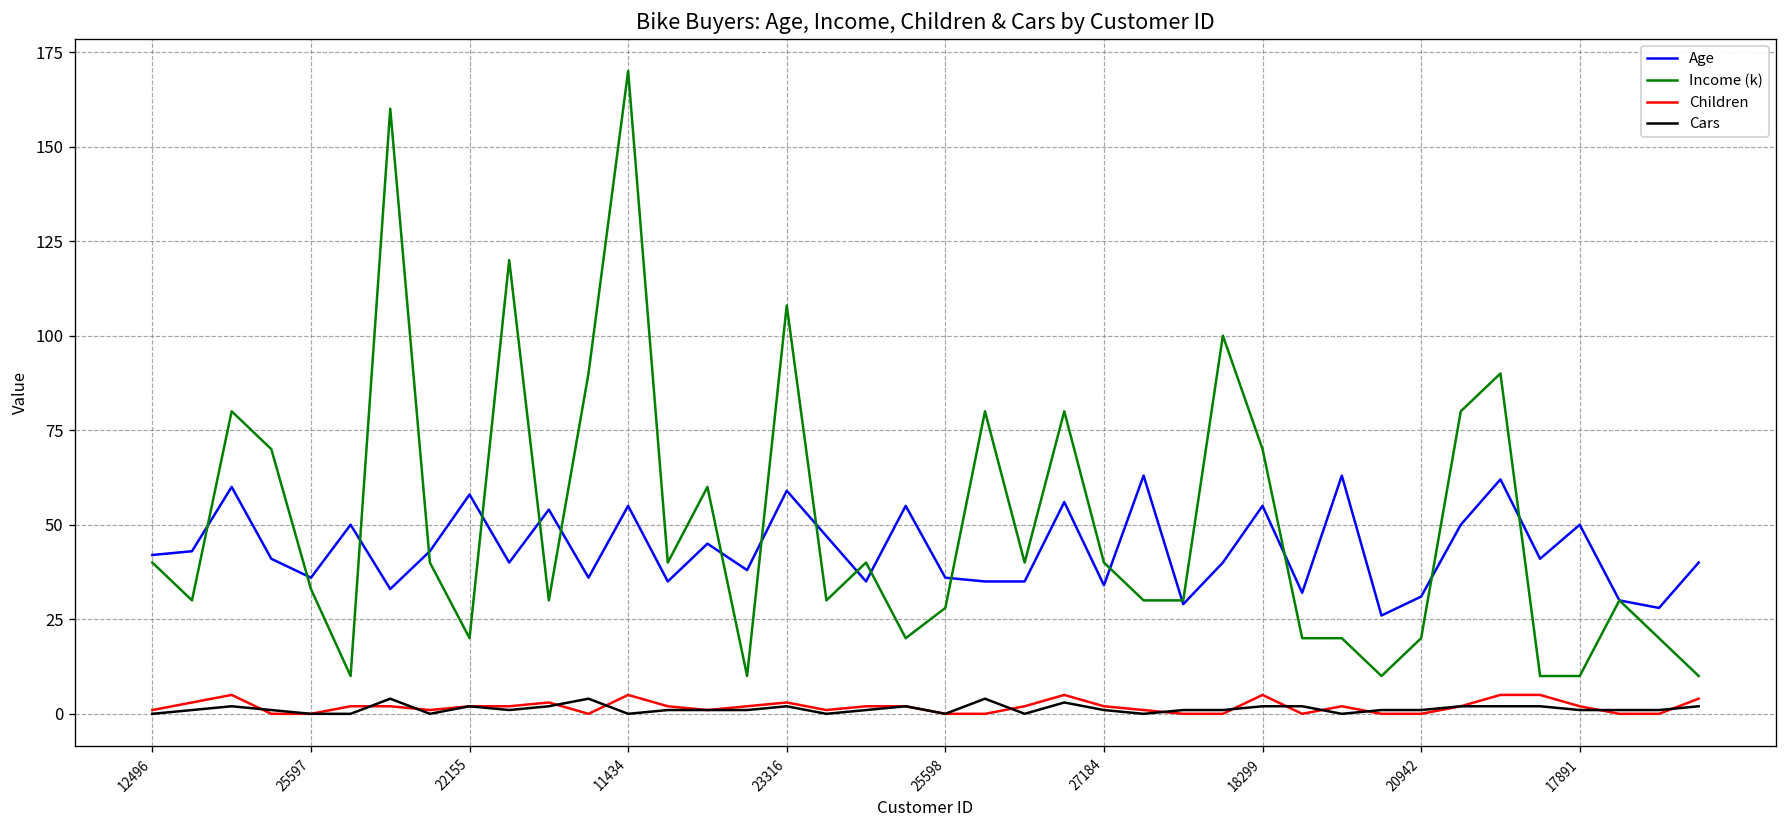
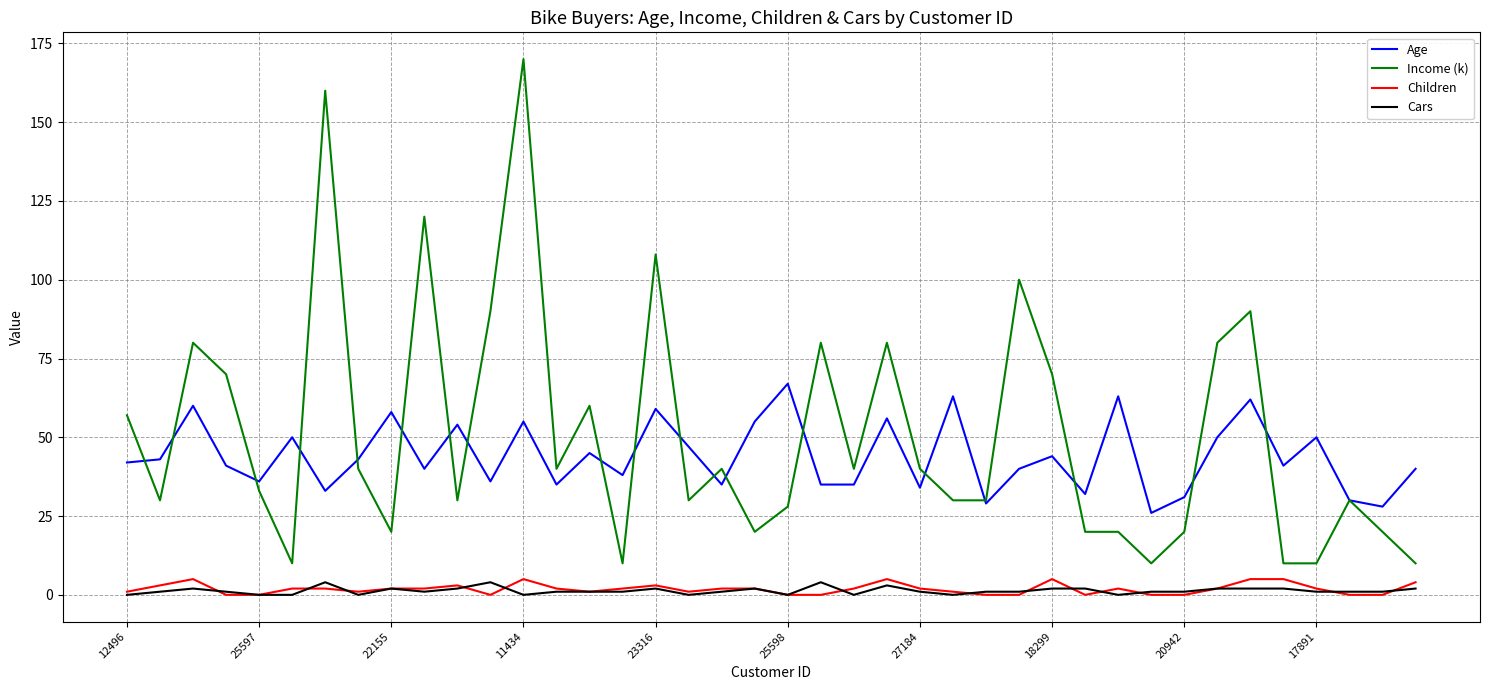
  {
    "Age": {
      "12496": 42,
      "25597": 36,
      "22155": 58,
      "11434": 55,
      "23316": 59,
-     "25598": 36,
+     "25598": 67,
      "27184": 34,
-     "18299": 55,
+     "18299": 44,
      "20942": 31,
      "17891": 50
    },
    "Income (k)": {
-     "12496": 40,
+     "12496": 57,
      "25597": 33,
      "22155": 20,
      "11434": 170,
      "23316": 108,
      "25598": 28,
      "27184": 40,
      "18299": 70,
      "20942": 20,
      "17891": 10
    },
    "Children": {
      "12496": 1,
      "11434": 5,
      "23316": 3,
      "27184": 2,
      "18299": 5,
      "20942": 0,
      "17891": 2
    },
    "Cars": {
      "12496": 0,
      "11434": 0,
      "23316": 2,
      "27184": 1,
      "18299": 2,
      "20942": 1,
      "17891": 1
    }
  }
